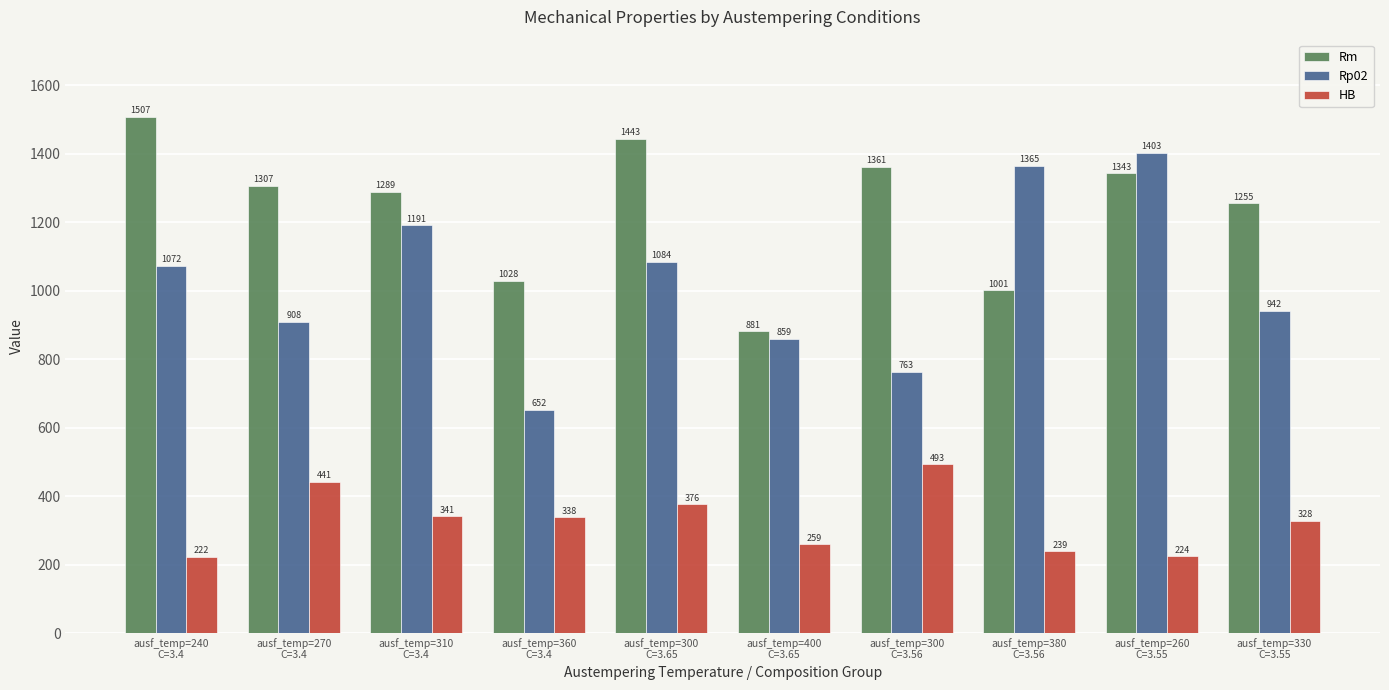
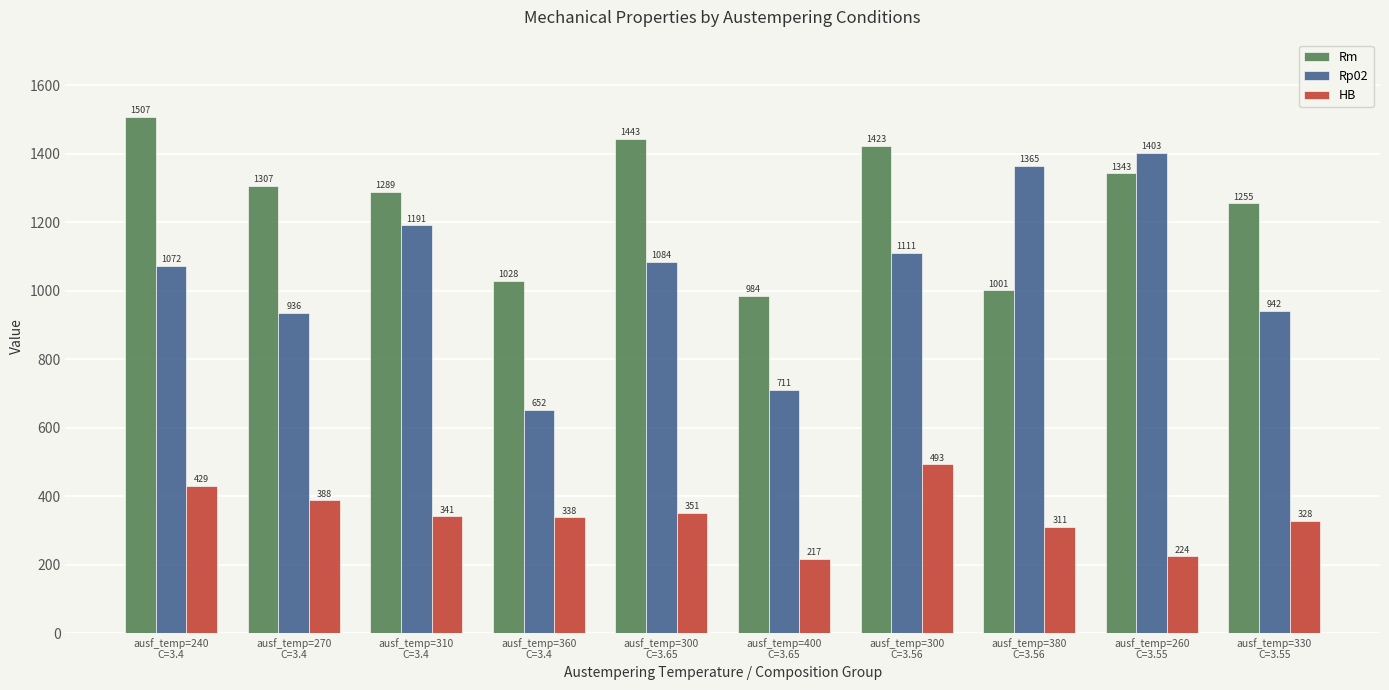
  {
    "Rm": {
      "ausf_temp=240 C=3.4": 1507,
      "ausf_temp=270 C=3.4": 1307,
      "ausf_temp=310 C=3.4": 1289,
      "ausf_temp=360 C=3.4": 1028,
      "ausf_temp=300 C=3.65": 1443,
-     "ausf_temp=400 C=3.65": 881,
-     "ausf_temp=300 C=3.56": 1361,
+     "ausf_temp=400 C=3.65": 984,
+     "ausf_temp=300 C=3.56": 1423,
      "ausf_temp=380 C=3.56": 1001,
      "ausf_temp=260 C=3.55": 1343,
      "ausf_temp=330 C=3.55": 1255
    },
    "Rp02": {
      "ausf_temp=240 C=3.4": 1072,
-     "ausf_temp=270 C=3.4": 908,
+     "ausf_temp=270 C=3.4": 936,
      "ausf_temp=310 C=3.4": 1191,
      "ausf_temp=360 C=3.4": 652,
      "ausf_temp=300 C=3.65": 1084,
-     "ausf_temp=400 C=3.65": 859,
-     "ausf_temp=300 C=3.56": 763,
+     "ausf_temp=400 C=3.65": 711,
+     "ausf_temp=300 C=3.56": 1111,
      "ausf_temp=380 C=3.56": 1365,
      "ausf_temp=260 C=3.55": 1403,
      "ausf_temp=330 C=3.55": 942
    },
    "HB": {
-     "ausf_temp=240 C=3.4": 222,
-     "ausf_temp=270 C=3.4": 441,
+     "ausf_temp=240 C=3.4": 429,
+     "ausf_temp=270 C=3.4": 388,
      "ausf_temp=310 C=3.4": 341,
      "ausf_temp=360 C=3.4": 338,
-     "ausf_temp=300 C=3.65": 376,
-     "ausf_temp=400 C=3.65": 259,
+     "ausf_temp=300 C=3.65": 351,
+     "ausf_temp=400 C=3.65": 217,
      "ausf_temp=300 C=3.56": 493,
-     "ausf_temp=380 C=3.56": 239,
+     "ausf_temp=380 C=3.56": 311,
      "ausf_temp=260 C=3.55": 224,
      "ausf_temp=330 C=3.55": 328
    }
  }
